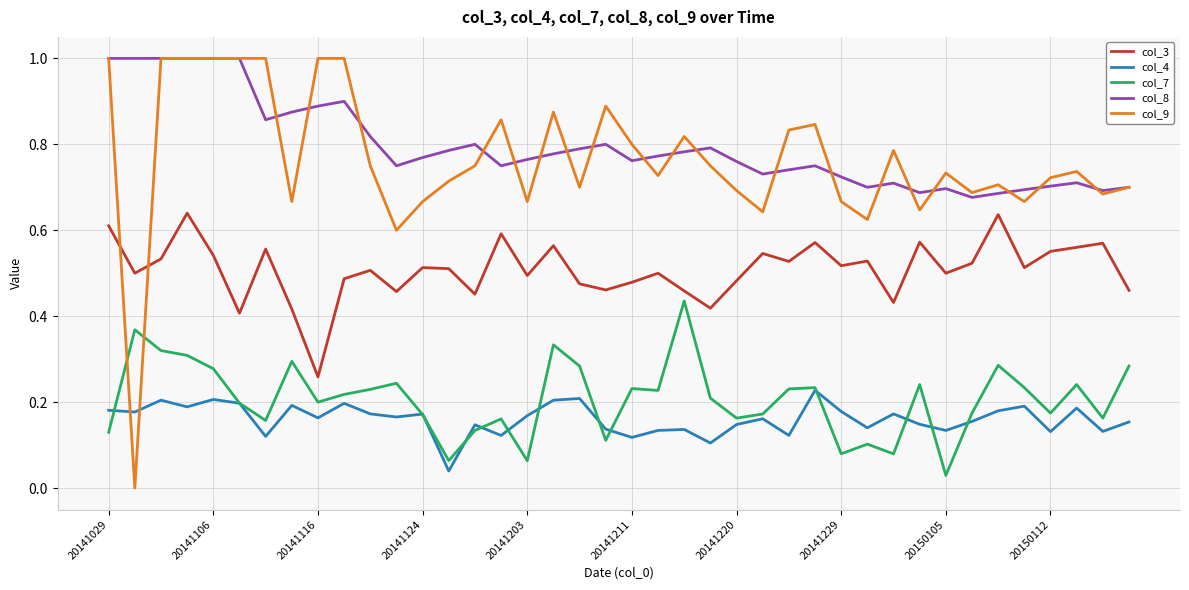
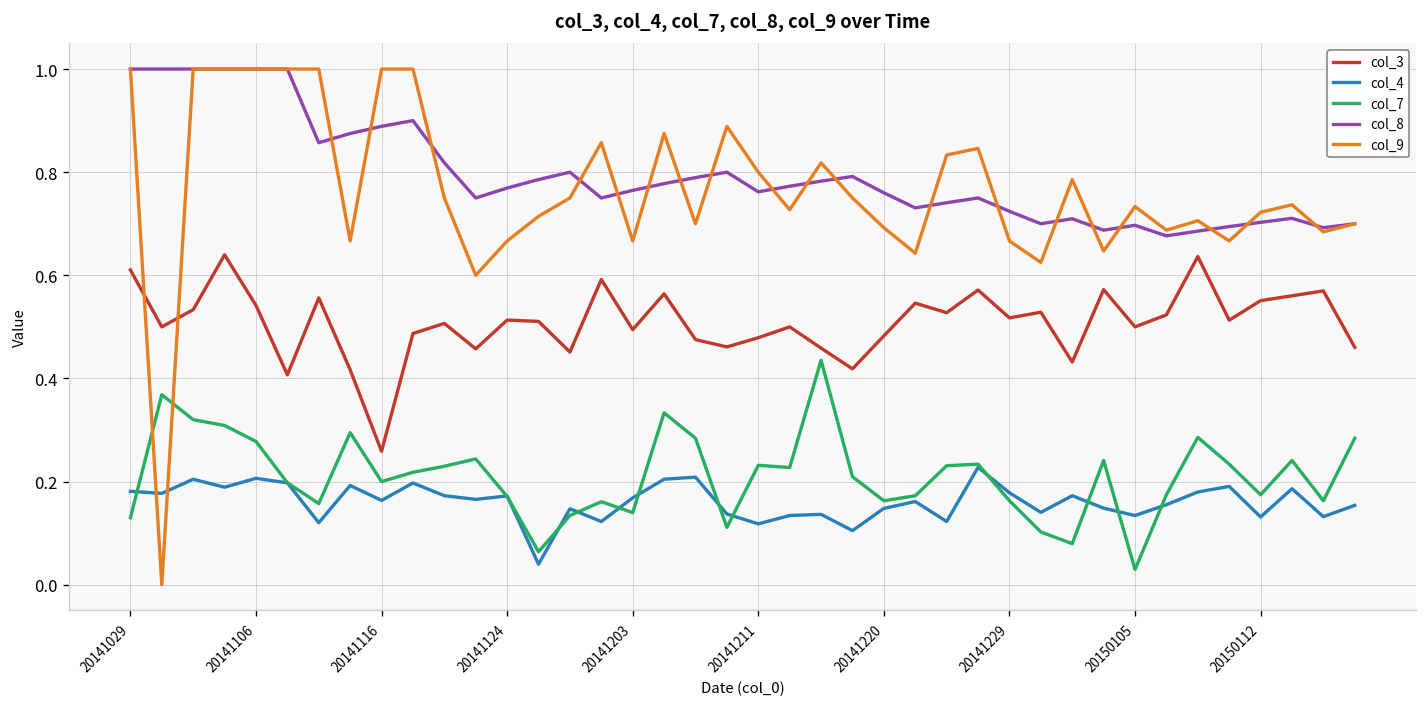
  {
    "col_3": {
      "20141029": 0.61,
      "20141106": 0.54,
      "20141116": 0.26,
      "20141124": 0.51,
      "20141203": 0.49,
      "20141211": 0.48,
      "20141220": 0.48,
      "20141229": 0.52,
      "20150105": 0.50,
      "20150112": 0.55
    },
    "col_4": {
      "20141029": 0.18,
      "20141106": 0.21,
      "20141116": 0.16,
      "20141203": 0.17,
      "20141211": 0.12,
      "20141220": 0.15,
      "20141229": 0.18,
      "20150105": 0.13,
      "20150112": 0.13
    },
    "col_7": {
      "20141029": 0.13,
      "20141106": 0.28,
      "20141116": 0.20,
-     "20141203": 0.06,
+     "20141203": 0.14,
      "20141211": 0.23,
      "20141220": 0.16,
-     "20141229": 0.08,
+     "20141229": 0.16,
      "20150105": 0.03,
      "20150112": 0.17
    },
    "col_8": {
      "20141116": 0.89,
      "20141124": 0.77,
      "20141203": 0.76,
      "20141211": 0.76,
      "20141220": 0.76,
      "20141229": 0.72,
      "20150105": 0.70,
      "20150112": 0.70
    },
    "col_9": {
      "20141116": 1.00,
      "20141124": 0.67,
      "20141203": 0.67,
      "20141211": 0.80,
      "20141220": 0.69,
      "20141229": 0.67,
      "20150105": 0.73,
      "20150112": 0.72
    }
  }
